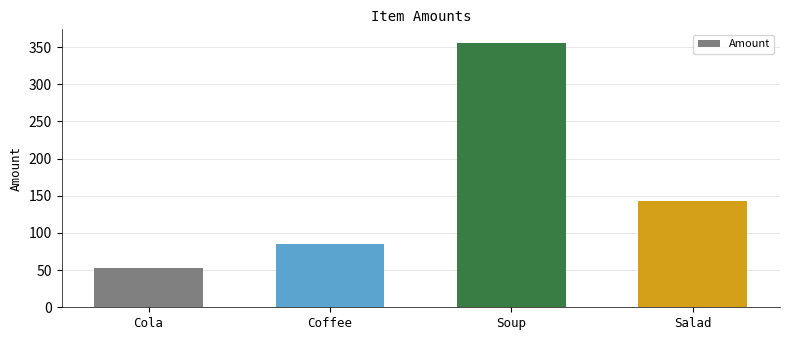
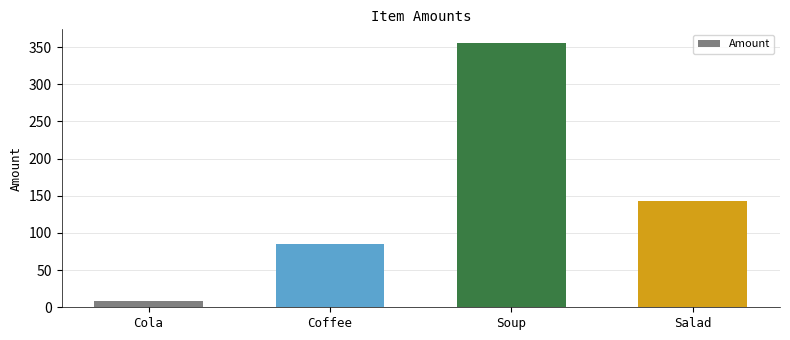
  {
-   "Cola": 50,
+   "Cola": 10,
    "Coffee": 90,
    "Soup": 360,
    "Salad": 140
  }
